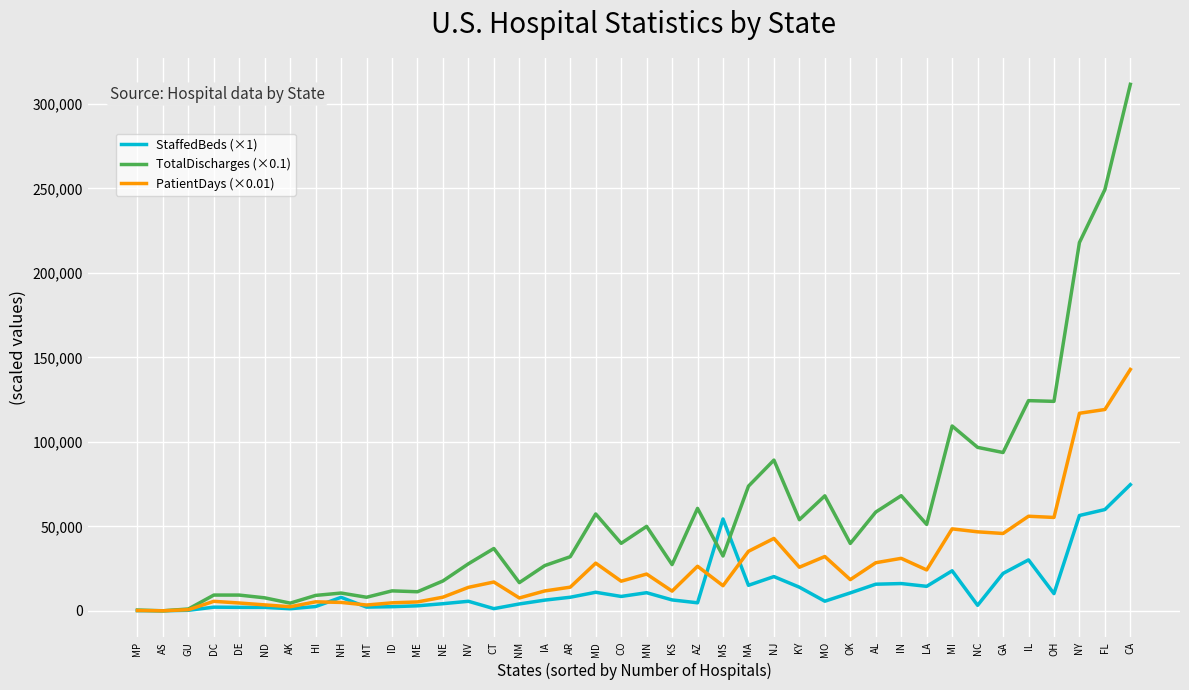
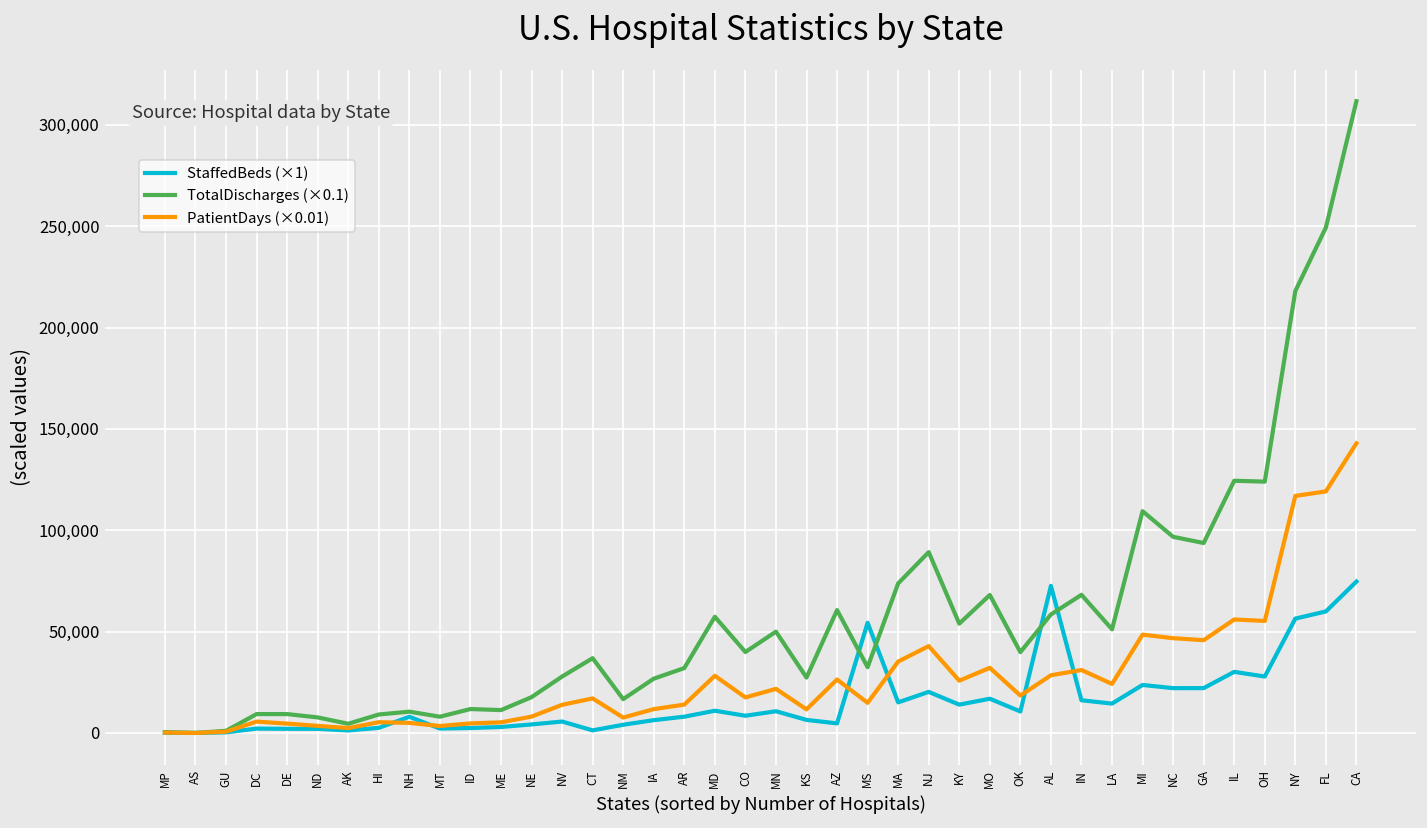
  {
    "StaffedBeds (×1)": {
      "DC": "2,000",
      "DE": "2,000",
      "HI": "3,000",
      "NH": "8,000",
      "ID": "2,000",
      "ME": "3,000",
      "NE": "4,000",
      "NV": "6,000",
      "CT": "1,000",
      "NM": "4,000",
      "IA": "6,000",
      "AR": "8,000",
      "MD": "11,000",
      "CO": "8,000",
      "MN": "11,000",
      "KS": "6,000",
      "AZ": "5,000",
      "MS": "54,000",
      "MA": "15,000",
      "NJ": "20,000",
      "KY": "14,000",
-     "MO": "6,000",
+     "MO": "17,000",
      "OK": "11,000",
-     "AL": "16,000",
+     "AL": "73,000",
      "IN": "16,000",
      "LA": "14,000",
      "MI": "24,000",
-     "NC": "3,000",
+     "NC": "22,000",
      "GA": "22,000",
      "IL": "30,000",
-     "OH": "10,000",
+     "OH": "28,000",
      "NY": "56,000",
      "FL": "60,000",
      "CA": "75,000"
    },
    "TotalDischarges (×0.1)": {
      "DC": "9,000",
      "DE": "9,000",
      "ND": "8,000",
      "AK": "5,000",
      "HI": "9,000",
      "NH": "11,000",
      "MT": "8,000",
      "ID": "12,000",
      "ME": "11,000",
      "NE": "18,000",
      "NV": "28,000",
      "CT": "37,000",
      "NM": "17,000",
      "IA": "27,000",
      "AR": "32,000",
      "MD": "57,000",
      "CO": "40,000",
      "MN": "50,000",
      "KS": "27,000",
      "AZ": "61,000",
      "MS": "32,000",
      "MA": "74,000",
      "NJ": "89,000",
      "KY": "54,000",
      "MO": "68,000",
      "OK": "40,000",
      "AL": "58,000",
      "IN": "68,000",
      "LA": "51,000",
      "MI": "109,000",
      "NC": "97,000",
      "GA": "94,000",
      "IL": "124,000",
      "OH": "124,000",
      "NY": "218,000",
      "FL": "249,000",
      "CA": "312,000"
    },
    "PatientDays (×0.01)": {
      "DC": "6,000",
      "DE": "5,000",
      "HI": "5,000",
      "NH": "5,000",
      "ID": "5,000",
      "ME": "5,000",
      "NE": "8,000",
      "NV": "14,000",
      "CT": "17,000",
      "NM": "8,000",
      "IA": "12,000",
      "AR": "14,000",
      "MD": "28,000",
      "CO": "18,000",
      "MN": "22,000",
      "KS": "12,000",
      "AZ": "26,000",
      "MS": "15,000",
      "MA": "35,000",
      "NJ": "43,000",
      "KY": "26,000",
      "MO": "32,000",
      "OK": "18,000",
      "AL": "28,000",
      "IN": "31,000",
      "LA": "24,000",
      "MI": "48,000",
      "NC": "47,000",
      "GA": "46,000",
      "IL": "56,000",
      "OH": "55,000",
      "NY": "117,000",
      "FL": "119,000",
      "CA": "143,000"
    }
  }
